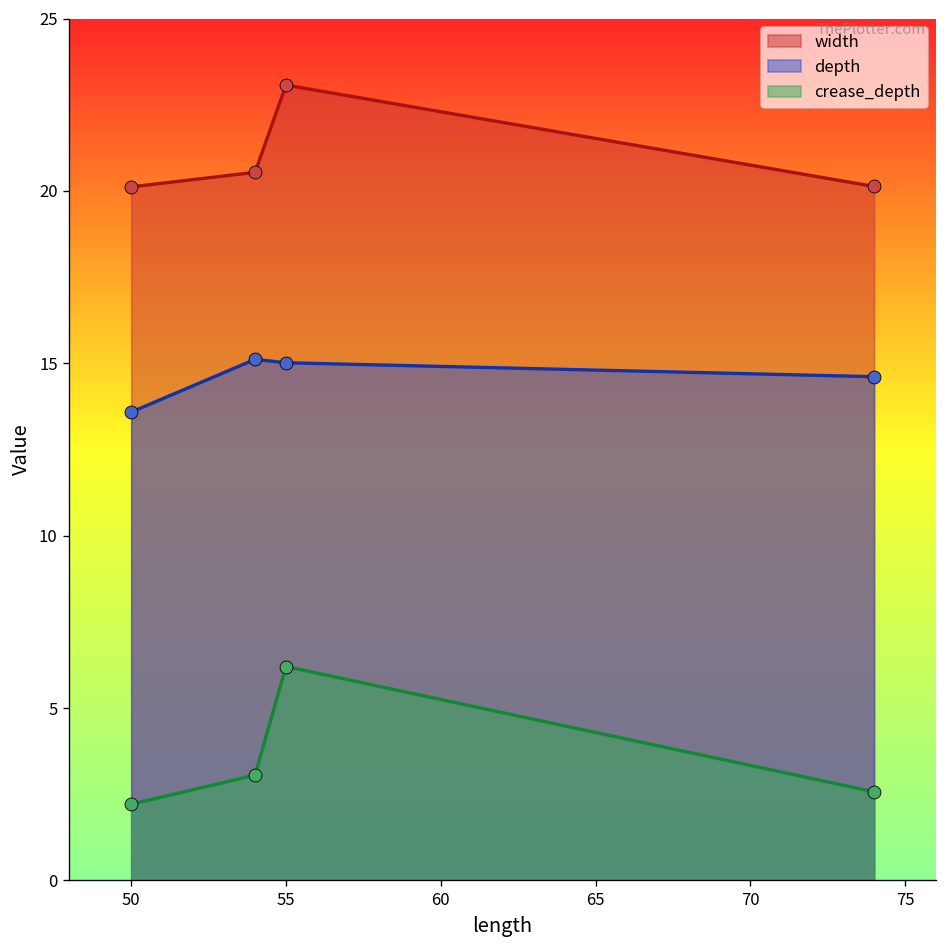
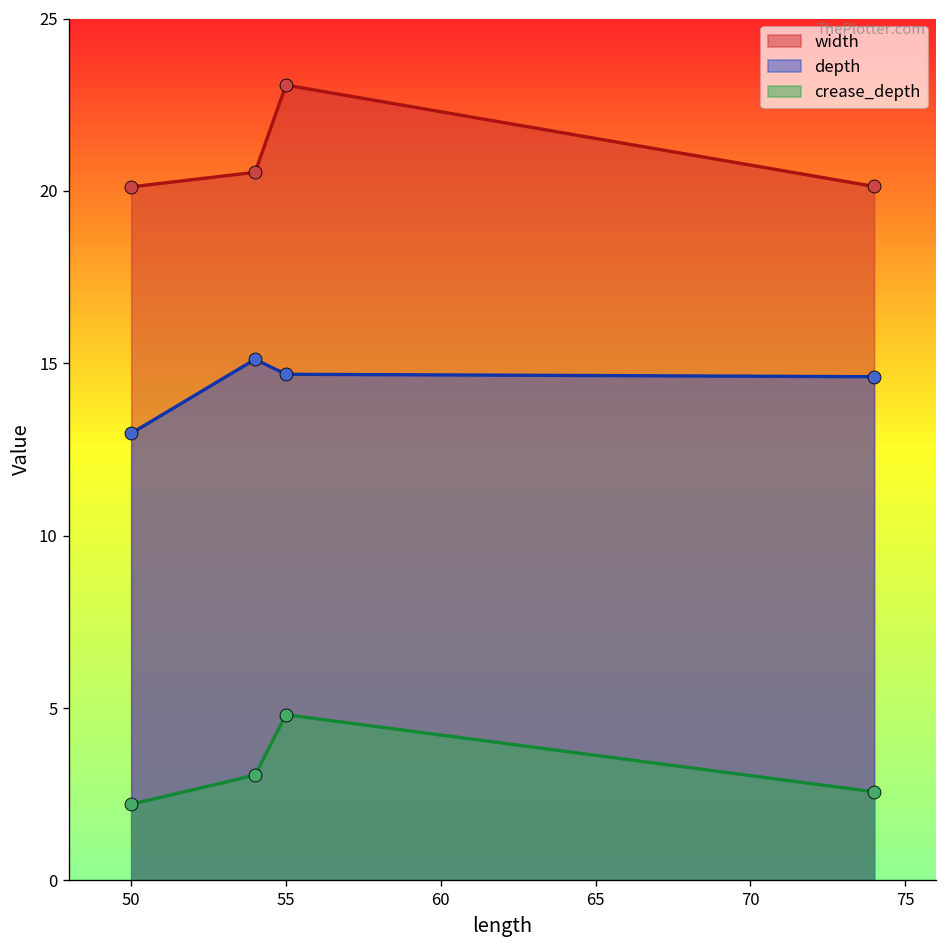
  {
    "width": {
      "50": 20.1,
      "55": 23.1
    },
    "depth": {
-     "50": 13.6,
-     "55": 15.0
+     "50": 13.0,
+     "55": 14.7
    },
    "crease_depth": {
      "50": 2.2,
-     "55": 6.2
+     "55": 4.8
    }
  }
